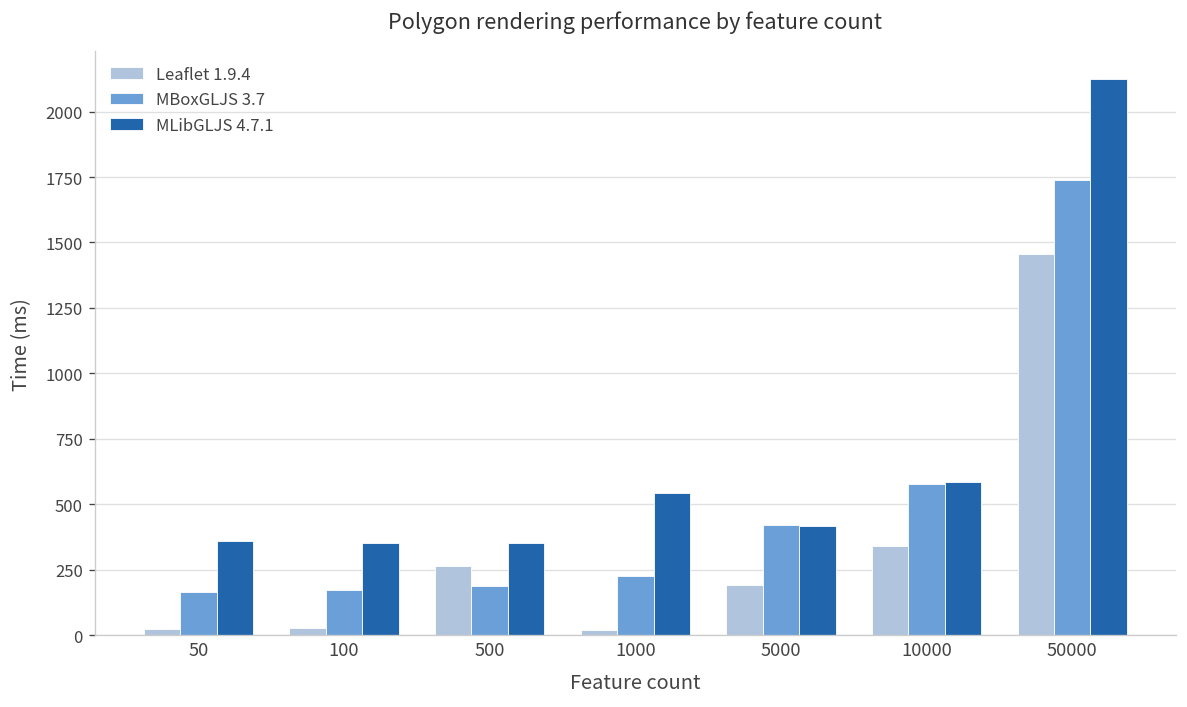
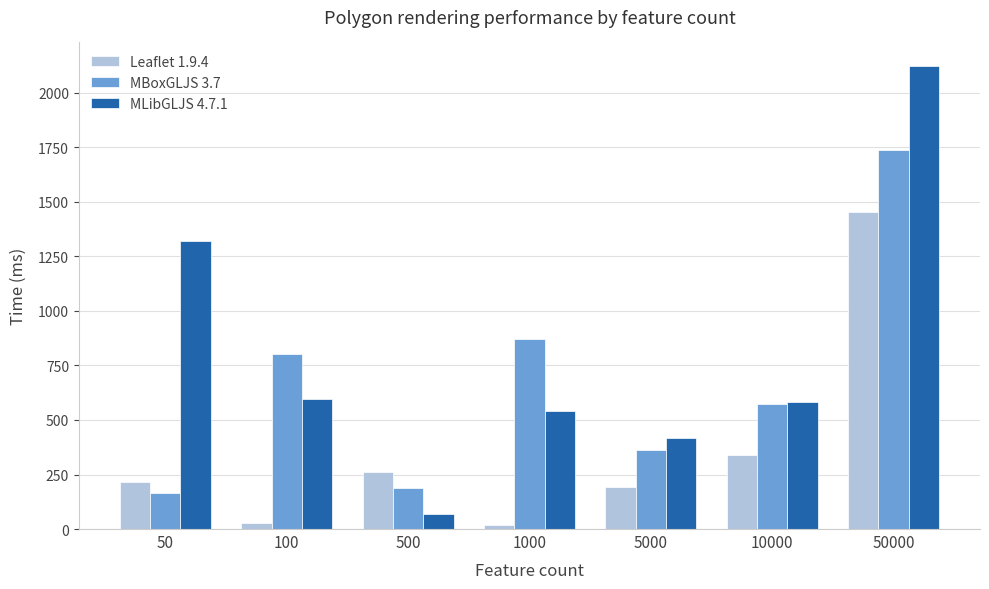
  {
    "Leaflet 1.9.4": {
-     "50": 20,
+     "50": 210,
      "100": 30,
      "500": 260,
      "1000": 20,
      "5000": 190,
      "10000": 340,
      "50000": 1450
    },
    "MBoxGLJS 3.7": {
      "50": 160,
-     "100": 170,
+     "100": 800,
      "500": 190,
-     "1000": 220,
-     "5000": 420,
+     "1000": 870,
+     "5000": 360,
      "10000": 580,
      "50000": 1740
    },
    "MLibGLJS 4.7.1": {
-     "50": 360,
-     "100": 350,
-     "500": 350,
+     "50": 1320,
+     "100": 590,
+     "500": 70,
      "1000": 540,
      "5000": 420,
      "10000": 580,
      "50000": 2130
    }
  }
